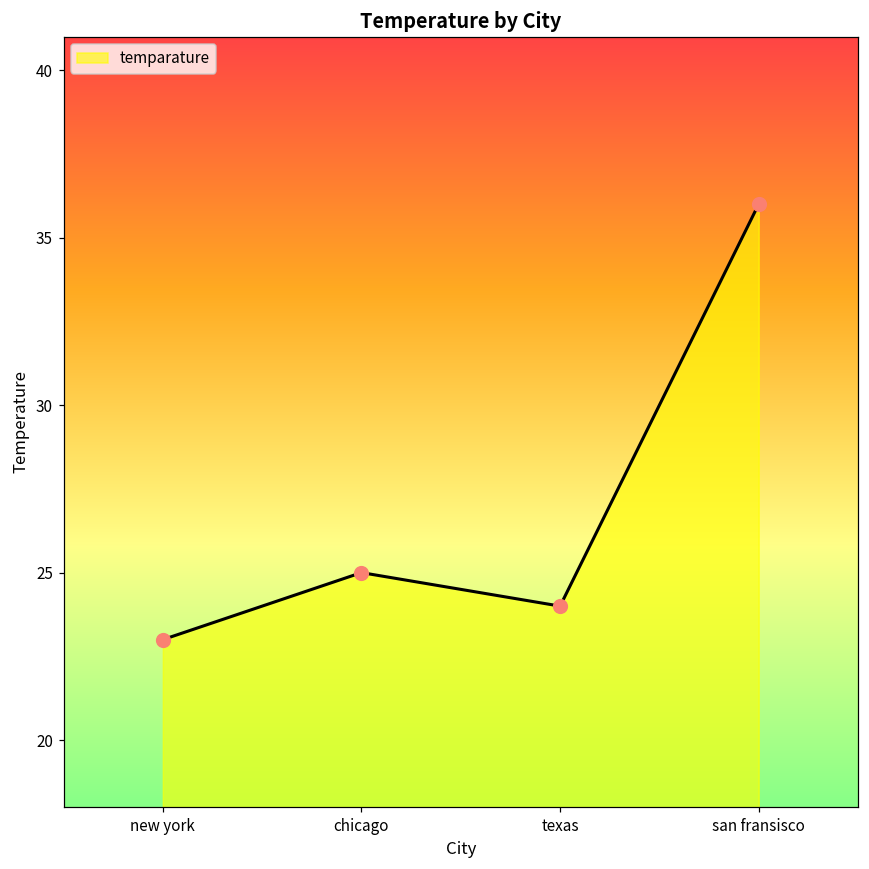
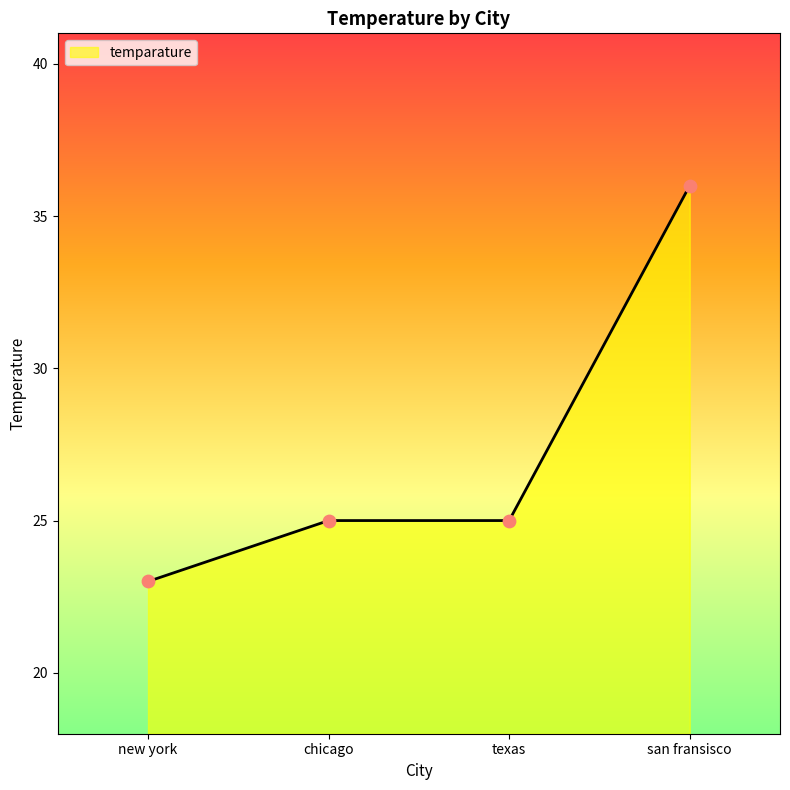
  {
    "new york": 23,
    "chicago": 25,
-   "texas": 24,
+   "texas": 25,
    "san fransisco": 36
  }
